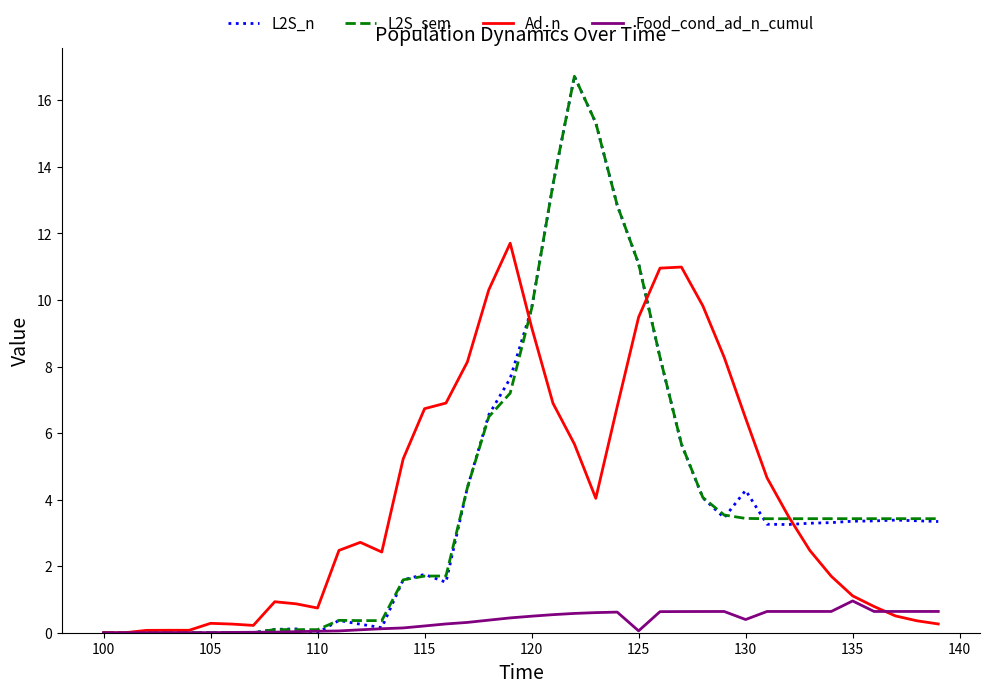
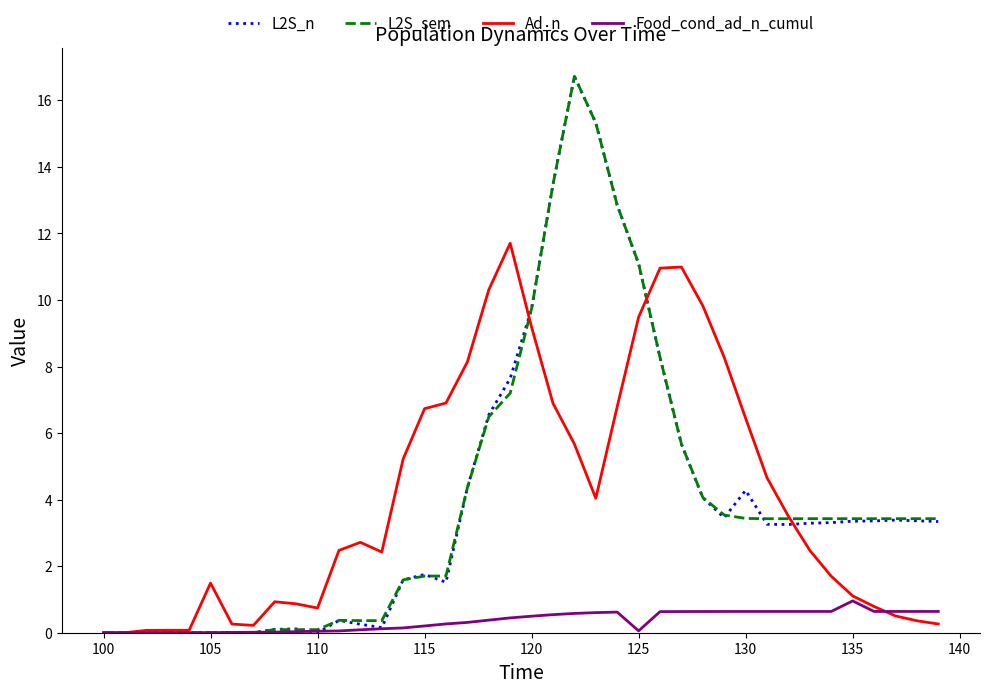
  {
    "L2S_n": {
      "130": 4.3
    },
    "L2S_sem": {
      "130": 3.4
    },
    "Ad_n": {
-     "105": 0.3,
+     "105": 1.5,
      "110": 0.7,
      "115": 6.7,
      "120": 9.2,
      "125": 9.5,
      "130": 6.4,
      "135": 1.1
    },
    "Food_cond_ad_n_cumul": {
      "115": 0.2,
      "120": 0.5,
      "125": 0.1,
-     "130": 0.4,
+     "130": 0.6,
      "135": 1.0
    }
  }
